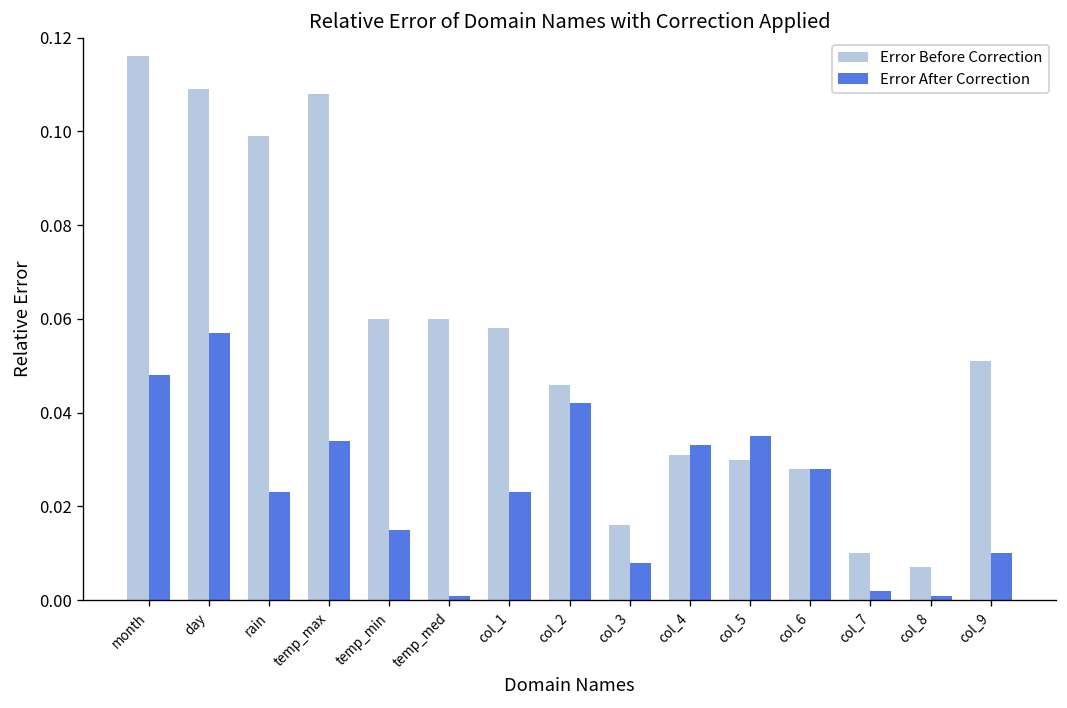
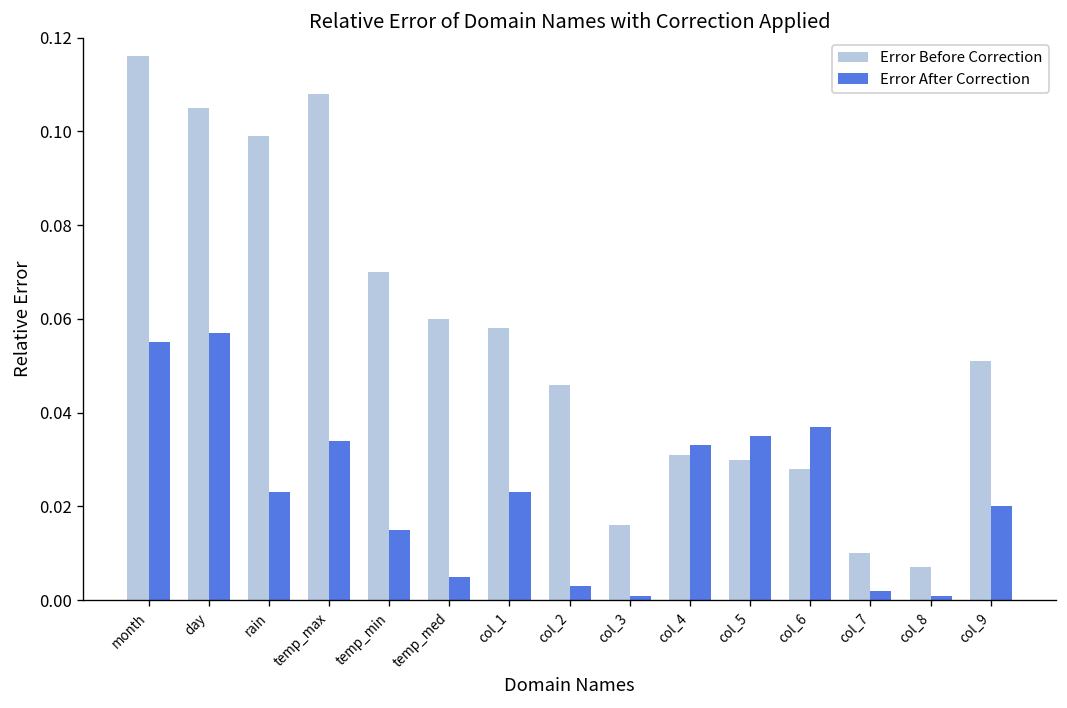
  {
    "Error Before Correction": {
      "month": 0.116,
-     "day": 0.109,
+     "day": 0.105,
      "rain": 0.099,
      "temp_max": 0.108,
-     "temp_min": 0.06,
+     "temp_min": 0.07,
      "temp_med": 0.060,
      "col_1": 0.058,
      "col_2": 0.046,
      "col_3": 0.016,
      "col_4": 0.031,
      "col_5": 0.030,
      "col_6": 0.028,
      "col_7": 0.010,
      "col_8": 0.007,
      "col_9": 0.051
    },
    "Error After Correction": {
-     "month": 0.048,
+     "month": 0.055,
      "day": 0.057,
      "rain": 0.023,
      "temp_max": 0.034,
      "temp_min": 0.015,
-     "temp_med": 0.001,
+     "temp_med": 0.005,
      "col_1": 0.023,
-     "col_2": 0.042,
-     "col_3": 0.008,
+     "col_2": 0.003,
+     "col_3": 0.001,
      "col_4": 0.033,
      "col_5": 0.035,
-     "col_6": 0.028,
+     "col_6": 0.037,
      "col_7": 0.002,
      "col_8": 0.001,
-     "col_9": 0.01
+     "col_9": 0.02
    }
  }
